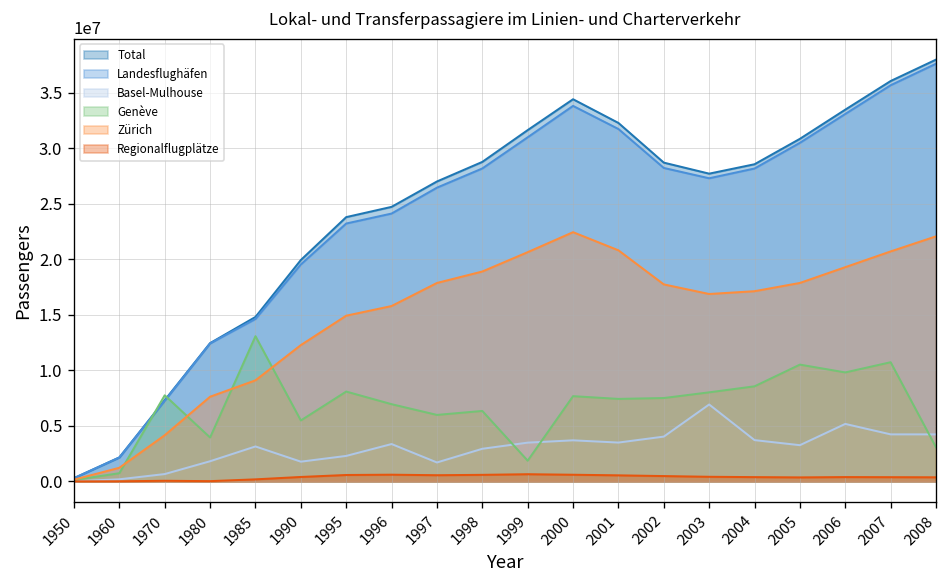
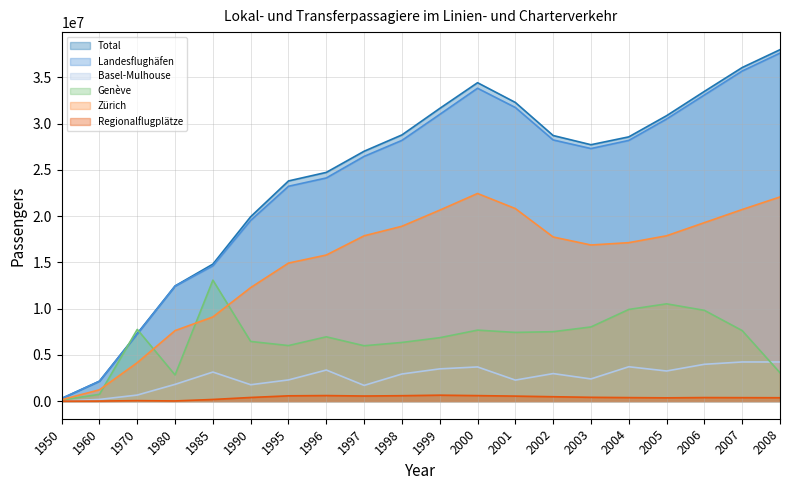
  {
    "Basel-Mulhouse": {
      "1970": 1000000,
      "1980": 2000000,
      "1985": 3000000,
      "1990": 2000000,
      "1995": 2000000,
      "1996": 3000000,
      "1997": 2000000,
      "1998": 3000000,
      "1999": 3000000,
      "2000": 4000000,
-     "2001": 3000000,
-     "2002": 4000000,
-     "2003": 7000000,
+     "2001": 2000000,
+     "2002": 3000000,
+     "2003": 2000000,
      "2004": 4000000,
      "2005": 3000000,
-     "2006": 5000000,
+     "2006": 4000000,
      "2007": 4000000,
      "2008": 4000000
    },
    "Genève": {
      "1960": 1000000,
      "1970": 8000000,
-     "1980": 4000000,
+     "1980": 3000000,
      "1985": 13000000,
-     "1990": 5000000,
-     "1995": 8000000,
+     "1990": 6000000,
+     "1995": 6000000,
      "1996": 7000000,
      "1997": 6000000,
      "1998": 6000000,
-     "1999": 2000000,
+     "1999": 7000000,
      "2000": 8000000,
      "2001": 7000000,
      "2002": 8000000,
      "2003": 8000000,
-     "2004": 9000000,
+     "2004": 10000000,
      "2005": 11000000,
      "2006": 10000000,
-     "2007": 11000000,
+     "2007": 8000000,
      "2008": 3000000
    }
  }
